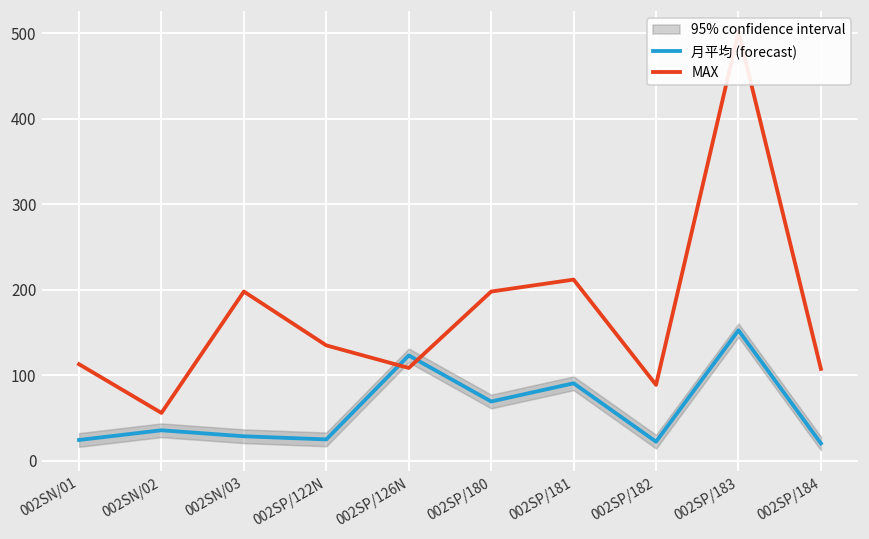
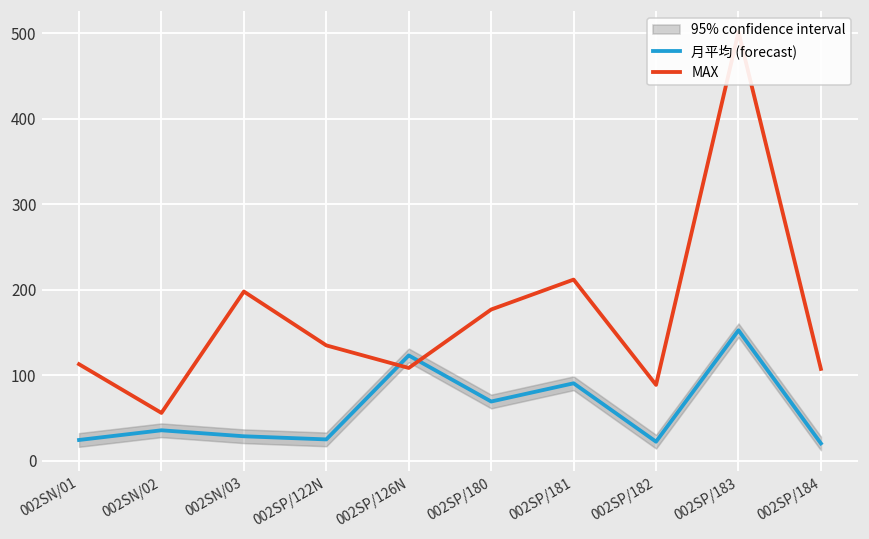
  {
    "月平均 (forecast)": {
      "002SN/01": 20,
      "002SN/02": 40,
      "002SN/03": 30,
      "002SP/122N": 30,
      "002SP/126N": 120,
      "002SP/180": 70,
      "002SP/181": 90,
      "002SP/182": 20,
      "002SP/183": 150,
      "002SP/184": 20
    },
    "MAX": {
      "002SN/01": 110,
      "002SN/02": 60,
      "002SN/03": 200,
      "002SP/122N": 140,
      "002SP/126N": 110,
-     "002SP/180": 200,
+     "002SP/180": 180,
      "002SP/181": 210,
      "002SP/182": 90,
      "002SP/184": 110
    }
  }
